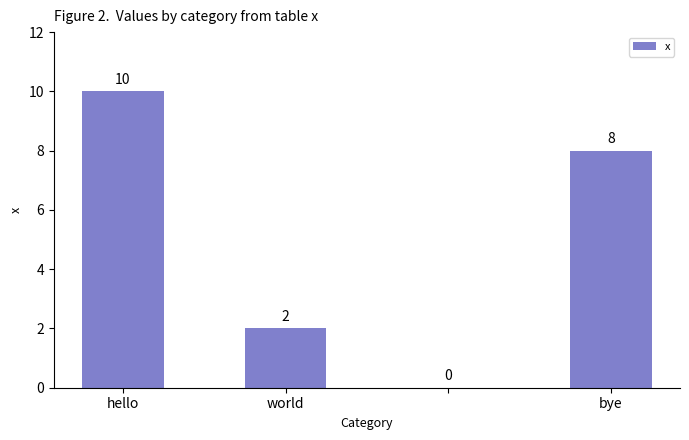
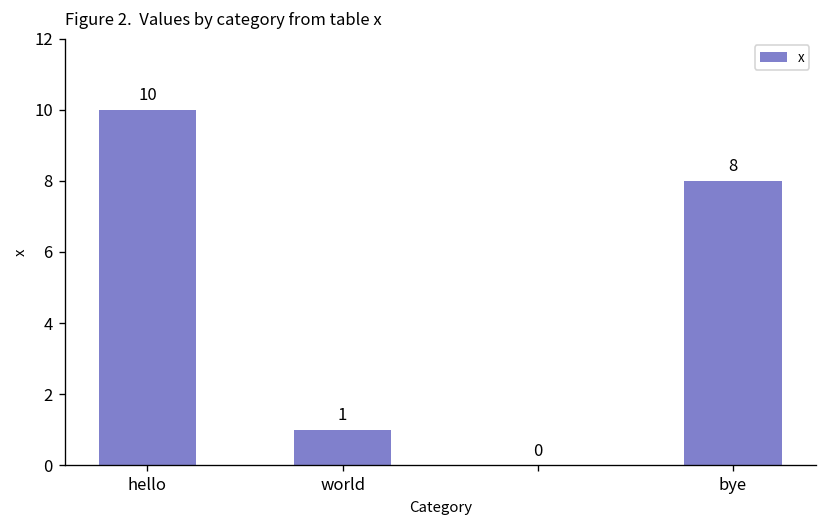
  {
    "hello": 10,
-   "world": 2,
+   "world": 1,
    "bye": 8
  }
